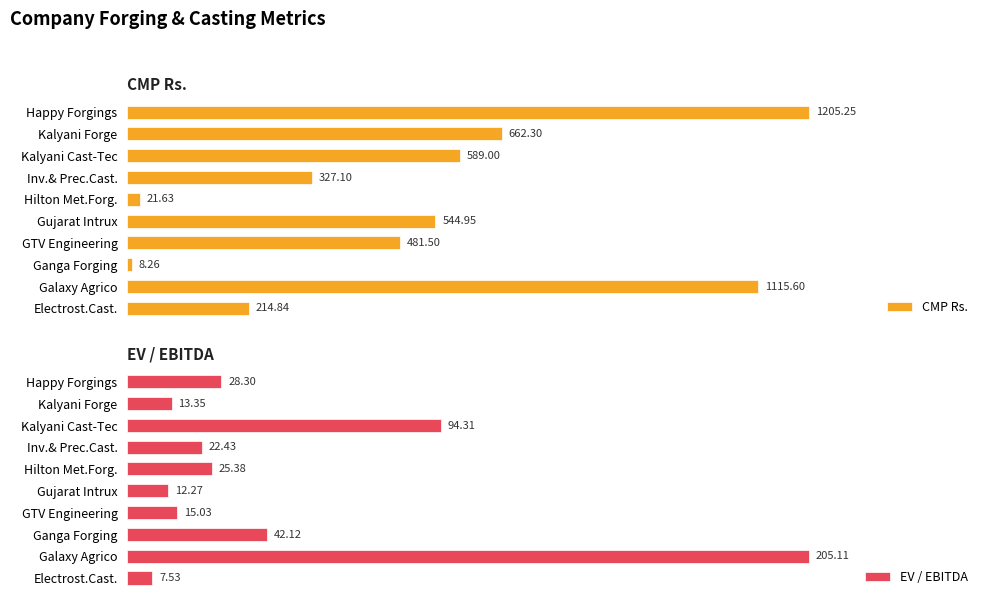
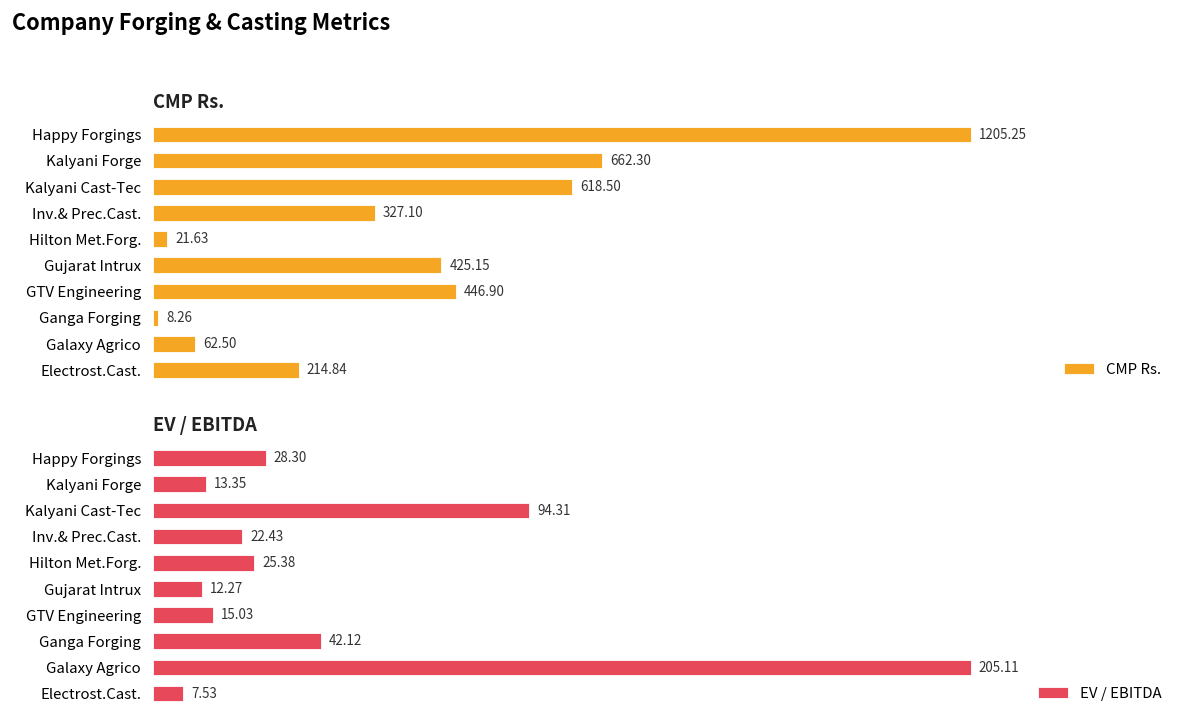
  {
    "CMP Rs.": {
      "Happy Forgings": 1205.25,
      "Kalyani Forge": 662.30,
-     "Kalyani Cast-Tec": 589.00,
+     "Kalyani Cast-Tec": 618.50,
      "Inv.& Prec.Cast.": 327.10,
      "Hilton Met.Forg.": 21.63,
-     "Gujarat Intrux": 544.95,
-     "GTV Engineering": 481.50,
+     "Gujarat Intrux": 425.15,
+     "GTV Engineering": 446.90,
      "Ganga Forging": 8.26,
-     "Galaxy Agrico": 1115.60,
+     "Galaxy Agrico": 62.50,
      "Electrost.Cast.": 214.84
    },
    "EV / EBITDA": {
      "Happy Forgings": 28.30,
      "Kalyani Forge": 13.35,
      "Kalyani Cast-Tec": 94.31,
      "Inv.& Prec.Cast.": 22.43,
      "Hilton Met.Forg.": 25.38,
      "Gujarat Intrux": 12.27,
      "GTV Engineering": 15.03,
      "Ganga Forging": 42.12,
      "Galaxy Agrico": 205.11,
      "Electrost.Cast.": 7.53
    }
  }
